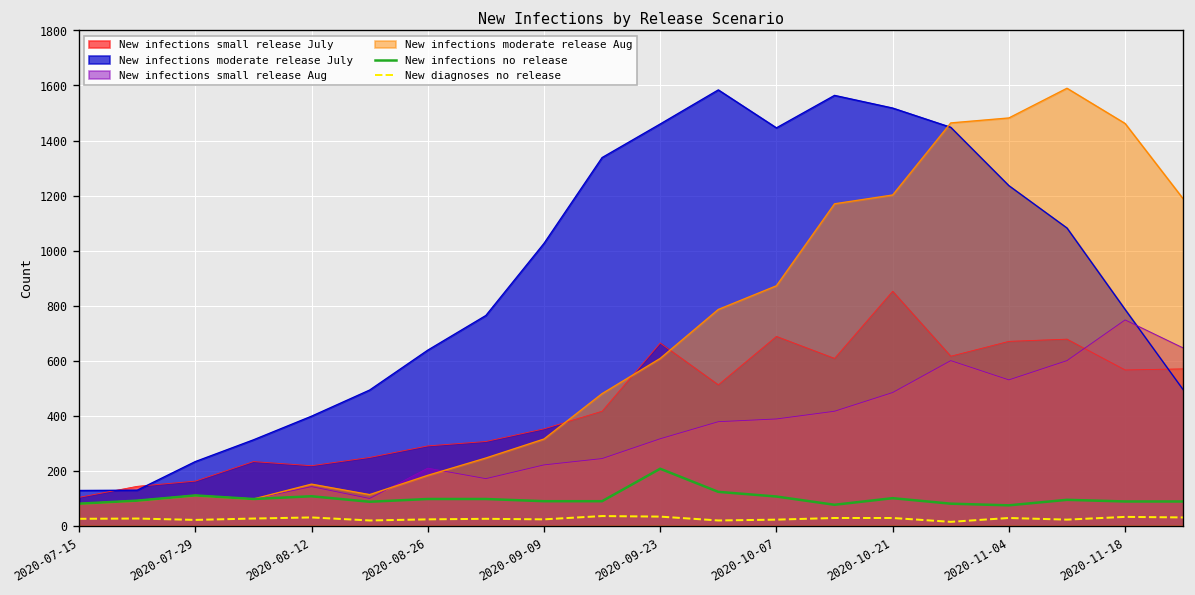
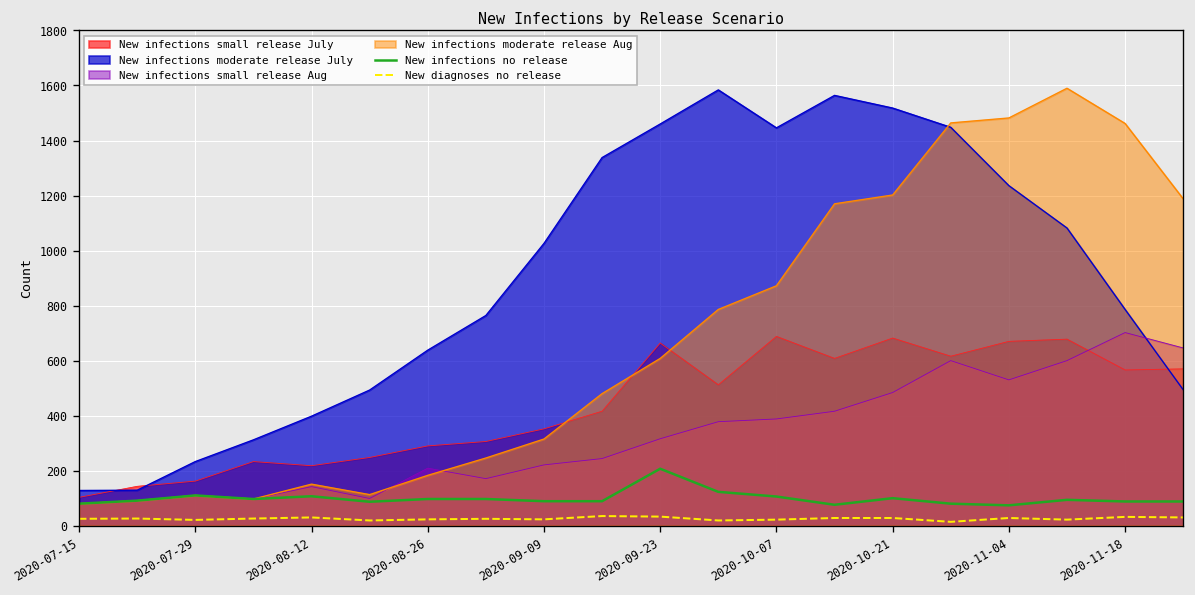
  {
    "New infections small release July": {
      "2020-07-15": 100,
      "2020-07-29": 160,
      "2020-08-12": 220,
      "2020-08-26": 290,
      "2020-09-09": 350,
      "2020-09-23": 660,
      "2020-10-07": 690,
-     "2020-10-21": 850,
+     "2020-10-21": 680,
      "2020-11-04": 670,
      "2020-11-18": 570
    },
    "New infections moderate release July": {
      "2020-07-15": 130,
      "2020-07-29": 230,
      "2020-08-12": 400,
      "2020-08-26": 640,
      "2020-09-09": 1030,
      "2020-09-23": 1460,
      "2020-10-07": 1450,
      "2020-10-21": 1520,
      "2020-11-04": 1240,
      "2020-11-18": 790
    },
    "New infections small release Aug": {
      "2020-08-26": 210,
      "2020-09-09": 220,
      "2020-09-23": 320,
      "2020-10-07": 390,
      "2020-10-21": 480,
      "2020-11-04": 530,
-     "2020-11-18": 750
+     "2020-11-18": 700
    },
    "New infections moderate release Aug": {
      "2020-08-26": 180,
      "2020-09-09": 320,
      "2020-09-23": 610,
      "2020-10-07": 870,
      "2020-10-21": 1200,
      "2020-11-04": 1480,
      "2020-11-18": 1460
    },
    "New infections no release": {
      "2020-08-12": 110,
      "2020-08-26": 100,
      "2020-09-09": 90,
      "2020-09-23": 210,
      "2020-10-07": 110,
      "2020-10-21": 100,
      "2020-11-04": 70,
      "2020-11-18": 90
    },
    "New diagnoses no release": {
      "2020-07-15": 30,
      "2020-07-29": 20,
      "2020-08-12": 30,
      "2020-08-26": 20,
      "2020-09-09": 20,
      "2020-09-23": 30,
      "2020-10-07": 20,
      "2020-10-21": 30,
      "2020-11-04": 30,
      "2020-11-18": 30
    }
  }
